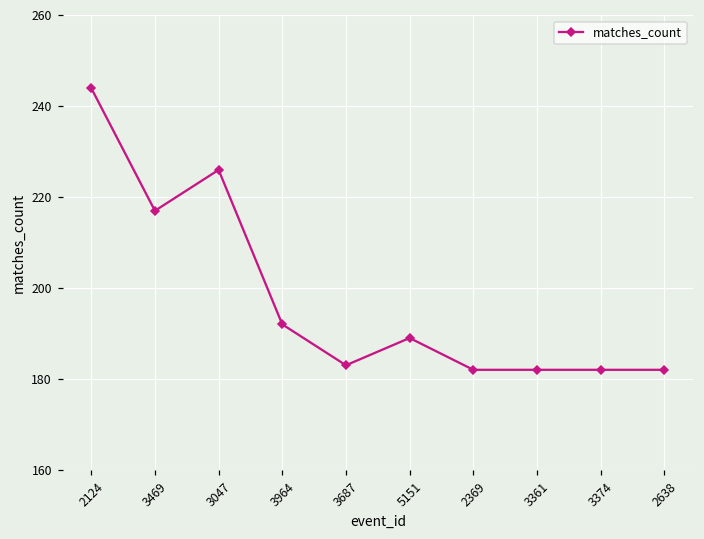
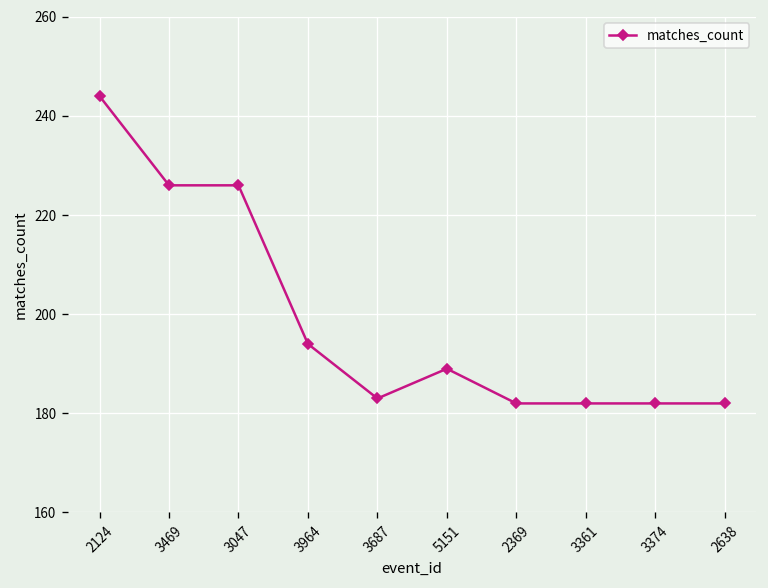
  {
    "2124": 244,
-   "3469": 217,
+   "3469": 226,
    "3047": 226,
-   "3964": 192,
+   "3964": 194,
    "3687": 183,
    "5151": 189,
    "2369": 182,
    "3361": 182,
    "3374": 182,
    "2638": 182
  }
